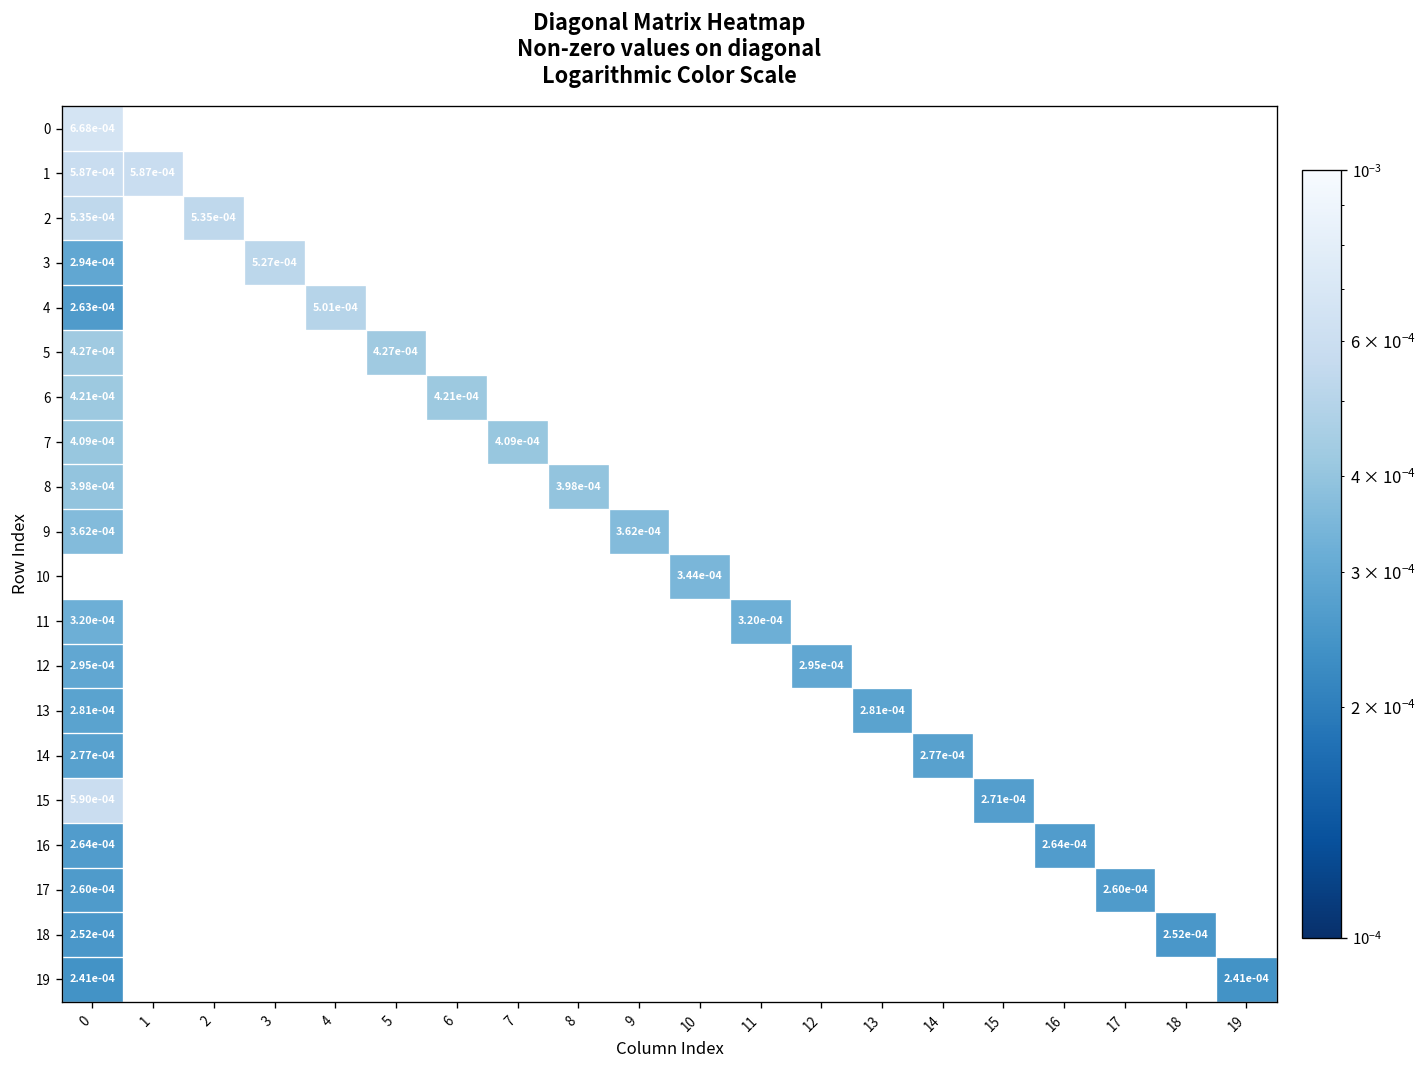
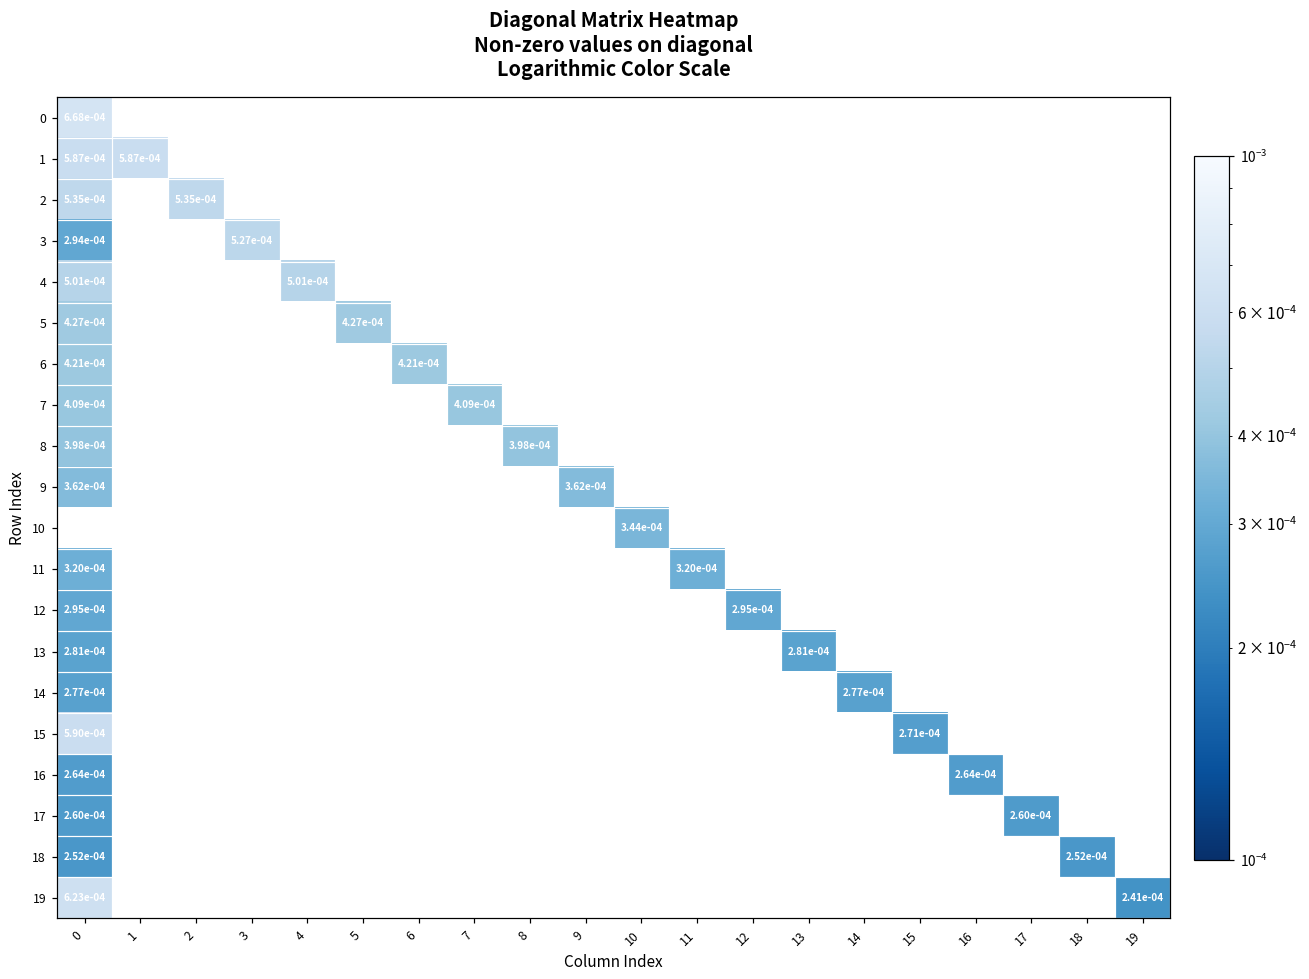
  {
    "1": {
      "0": "5.87e-04",
      "1": "5.87e-04"
    },
    "2": {
      "0": "5.35e-04",
      "2": "5.35e-04"
    },
    "3": {
      "0": "2.94e-04",
      "3": "5.27e-04"
    },
    "4": {
-     "0": "2.63e-04",
+     "0": "5.01e-04",
      "4": "5.01e-04"
    },
    "5": {
      "0": "4.27e-04",
      "5": "4.27e-04"
    },
    "6": {
      "0": "4.21e-04",
      "6": "4.21e-04"
    },
    "7": {
      "0": "4.09e-04",
      "7": "4.09e-04"
    },
    "8": {
      "0": "3.98e-04",
      "8": "3.98e-04"
    },
    "9": {
      "0": "3.62e-04",
      "9": "3.62e-04"
    },
    "10": {
      "10": "3.44e-04"
    },
    "11": {
      "0": "3.20e-04",
      "11": "3.20e-04"
    },
    "12": {
      "0": "2.95e-04",
      "12": "2.95e-04"
    },
    "13": {
      "0": "2.81e-04",
      "13": "2.81e-04"
    },
    "14": {
      "0": "2.77e-04",
      "14": "2.77e-04"
    },
    "15": {
      "0": "5.90e-04",
      "15": "2.71e-04"
    },
    "16": {
      "0": "2.64e-04",
      "16": "2.64e-04"
    },
    "17": {
      "0": "2.60e-04",
      "17": "2.60e-04"
    },
    "18": {
      "0": "2.52e-04",
      "18": "2.52e-04"
    },
    "19": {
-     "0": "2.41e-04",
+     "0": "6.23e-04",
      "19": "2.41e-04"
    }
  }
